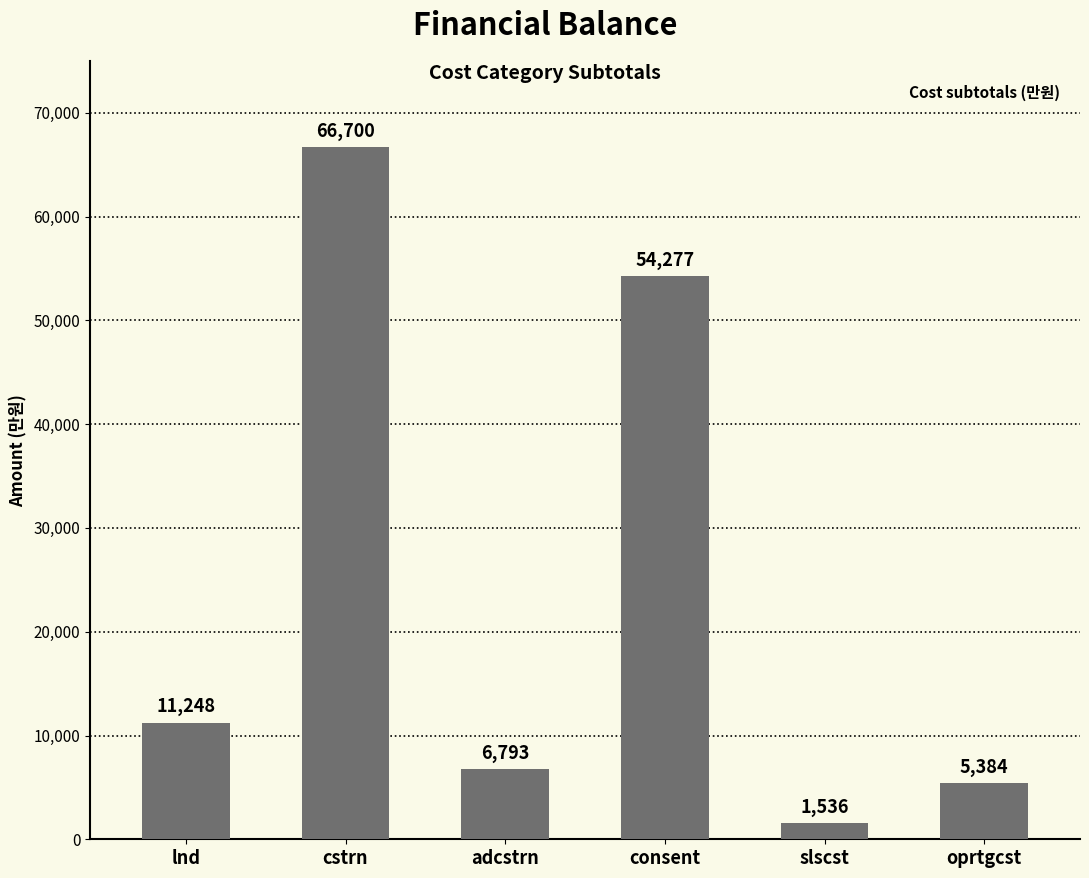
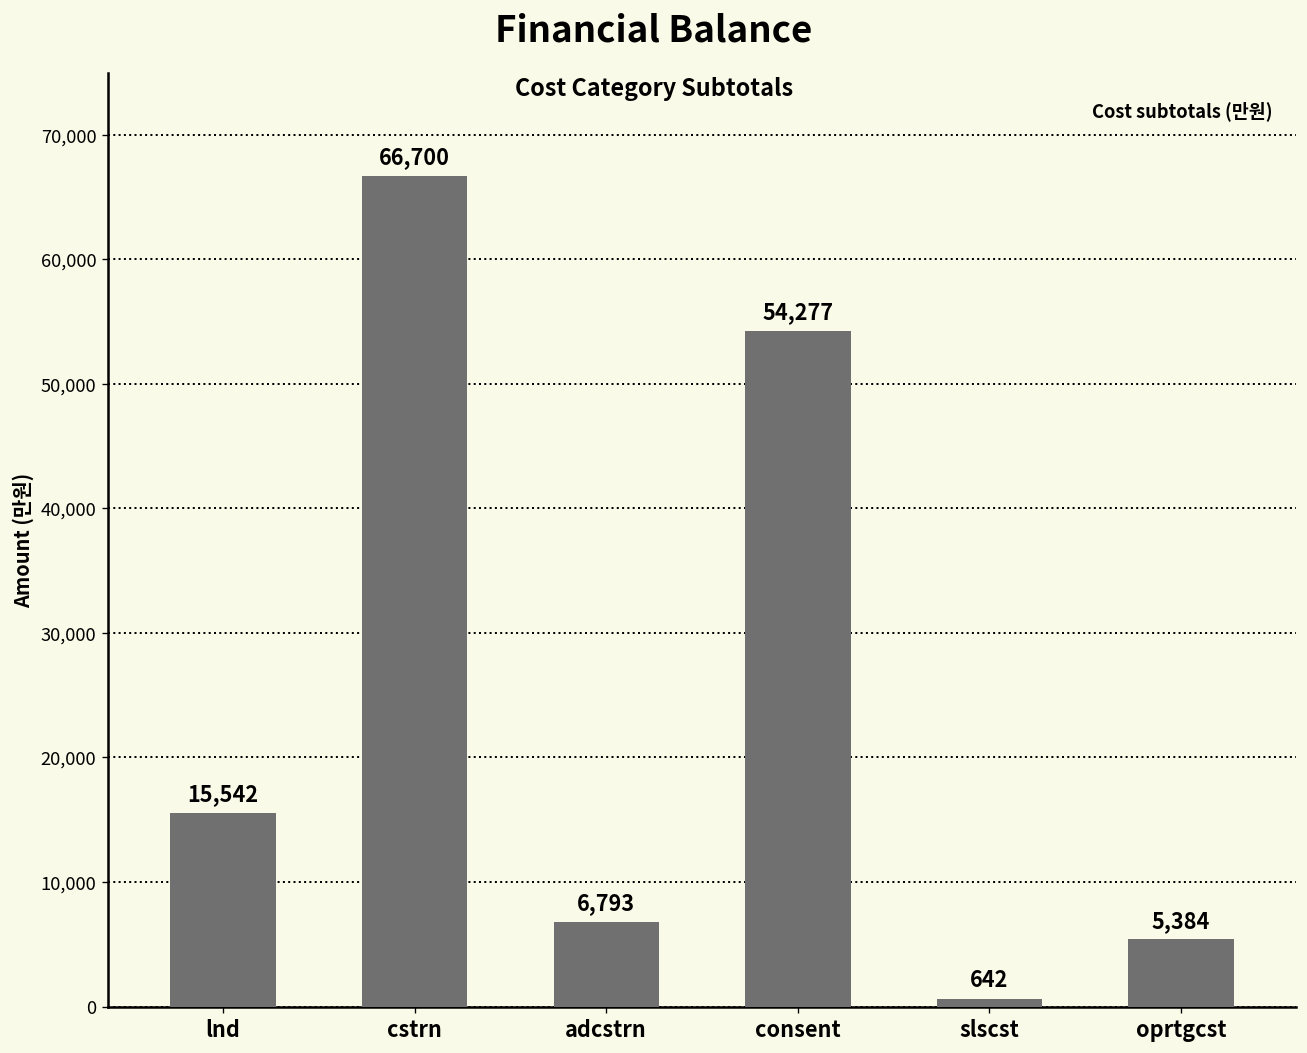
  {
-   "lnd": "11,248",
+   "lnd": "15,542",
    "cstrn": "66,700",
    "adcstrn": "6,793",
    "consent": "54,277",
-   "slscst": "1,536",
+   "slscst": "642",
    "oprtgcst": "5,384"
  }
